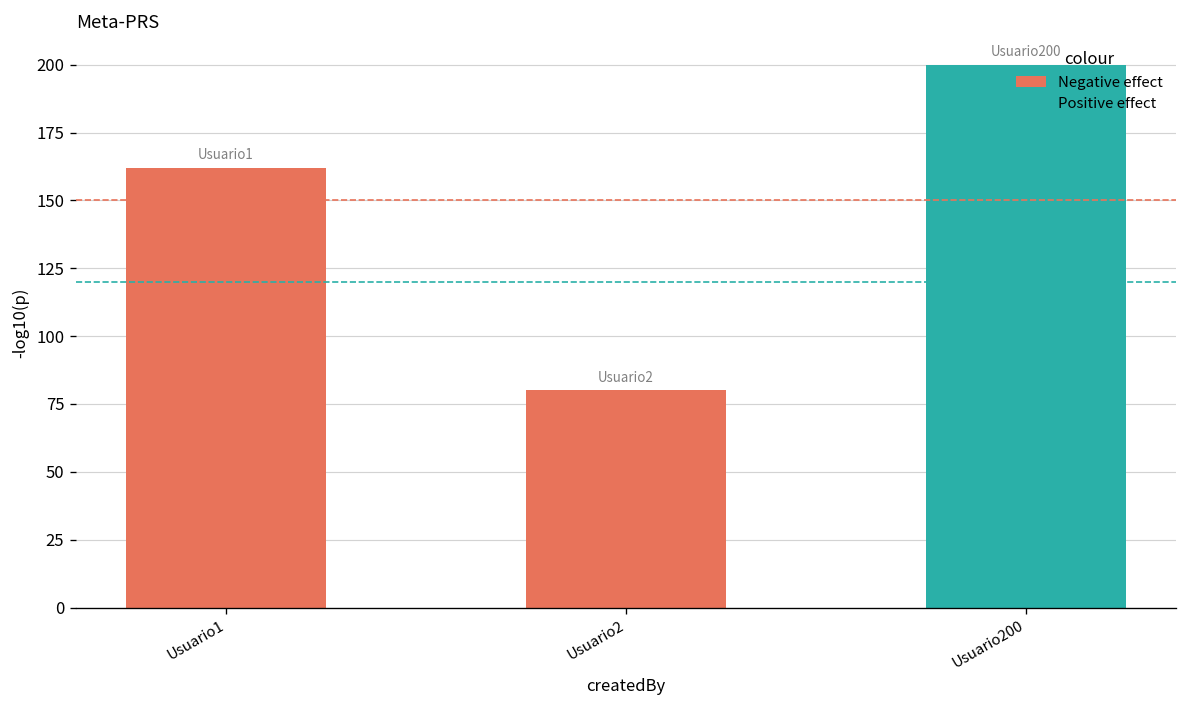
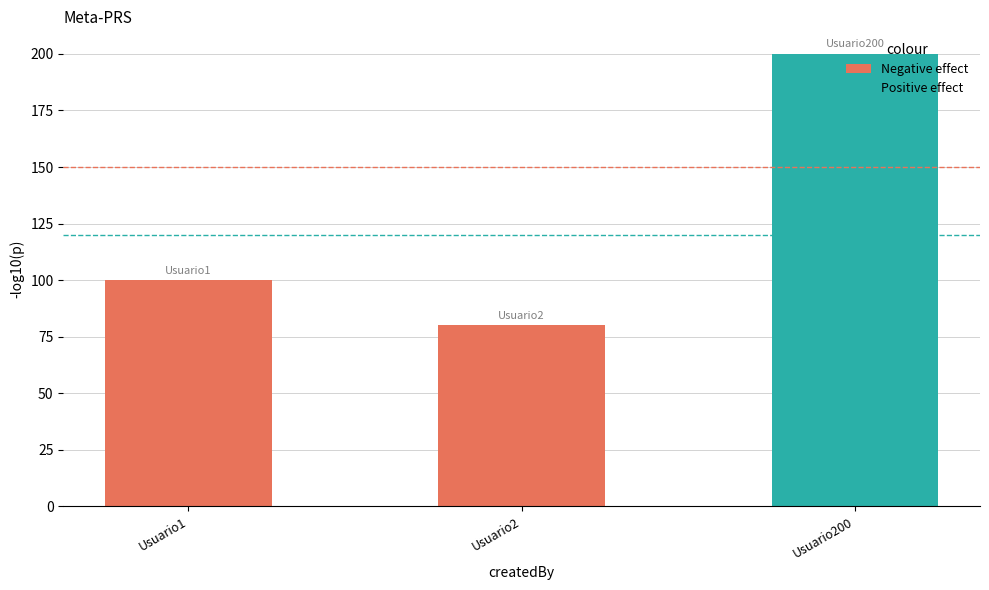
  {
-   "Usuario1": 162,
+   "Usuario1": 100,
    "Usuario2": 80,
    "Usuario200": 200
  }
